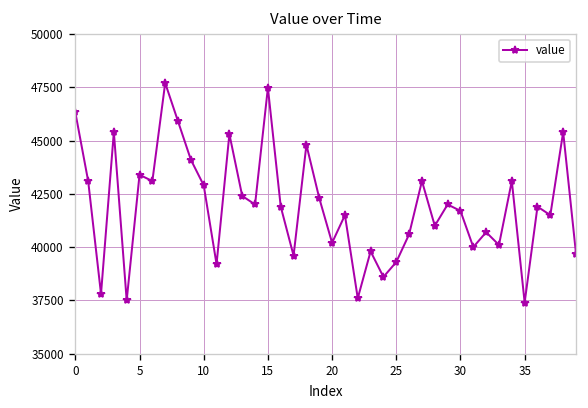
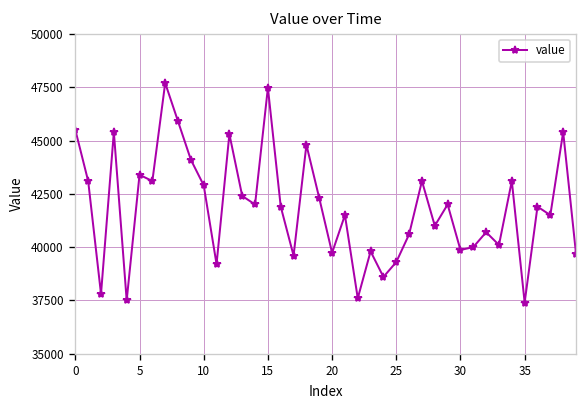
  {
-   "0": 46300,
+   "0": 45500,
    "5": 43400,
    "10": 42900,
    "15": 47500,
-   "20": 40200,
+   "20": 39700,
    "25": 39300,
-   "30": 41700,
+   "30": 39900,
    "35": 37400
  }
